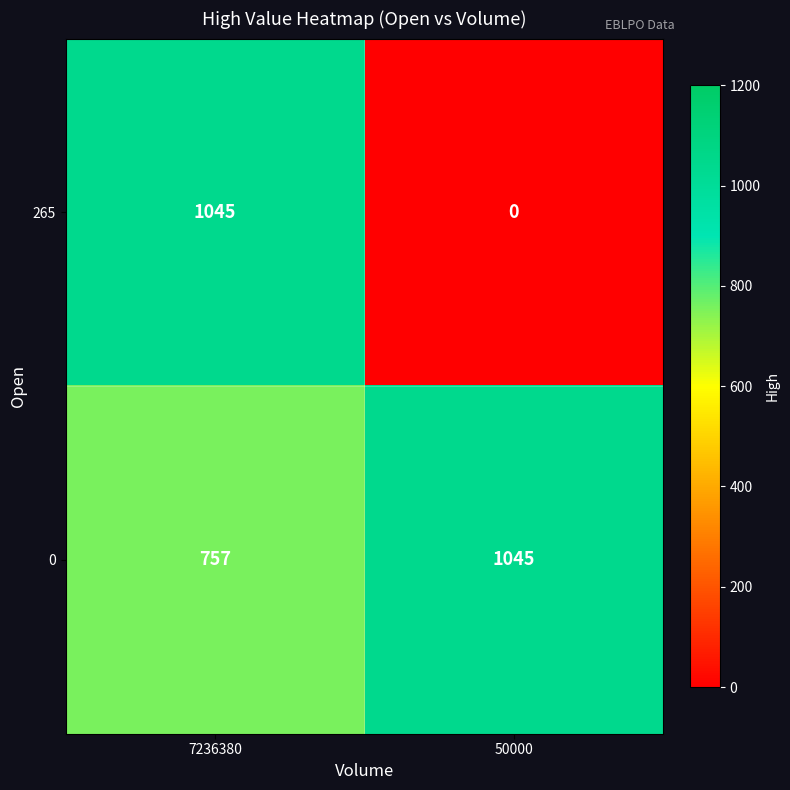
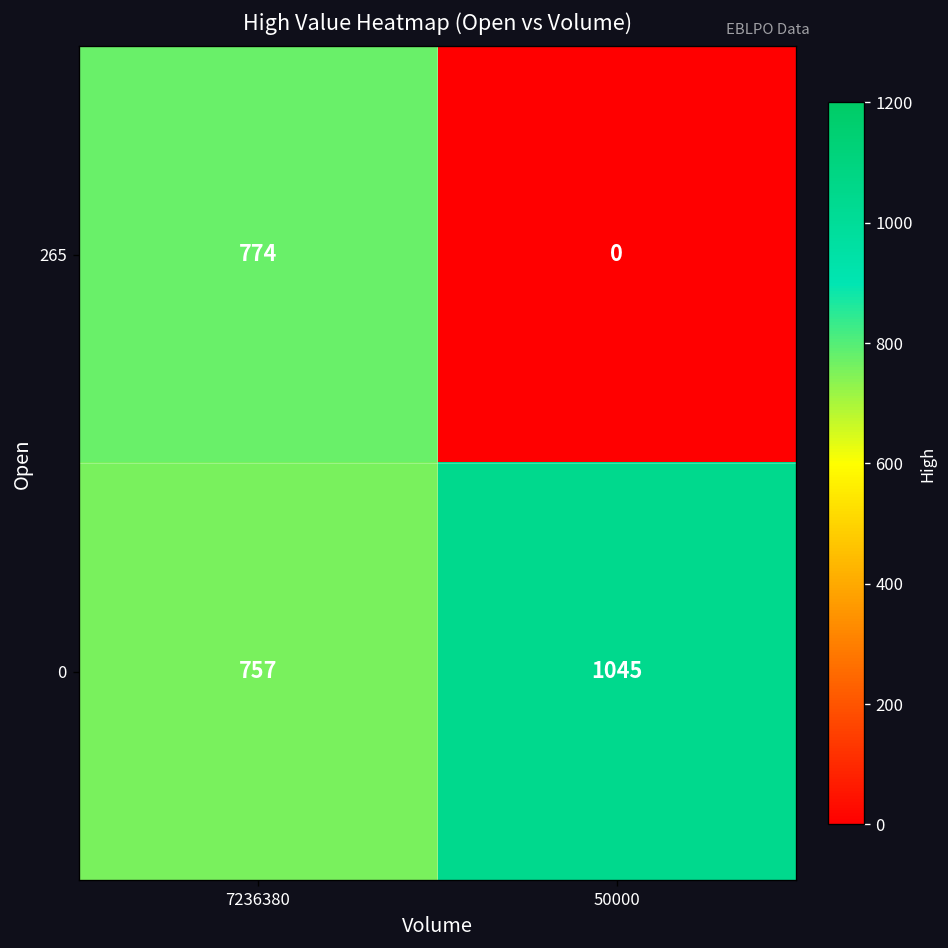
  {
    "265": {
-     "7236380": 1045,
+     "7236380": 774,
      "50000": 0
    },
    "0": {
      "7236380": 757,
      "50000": 1045
    }
  }
